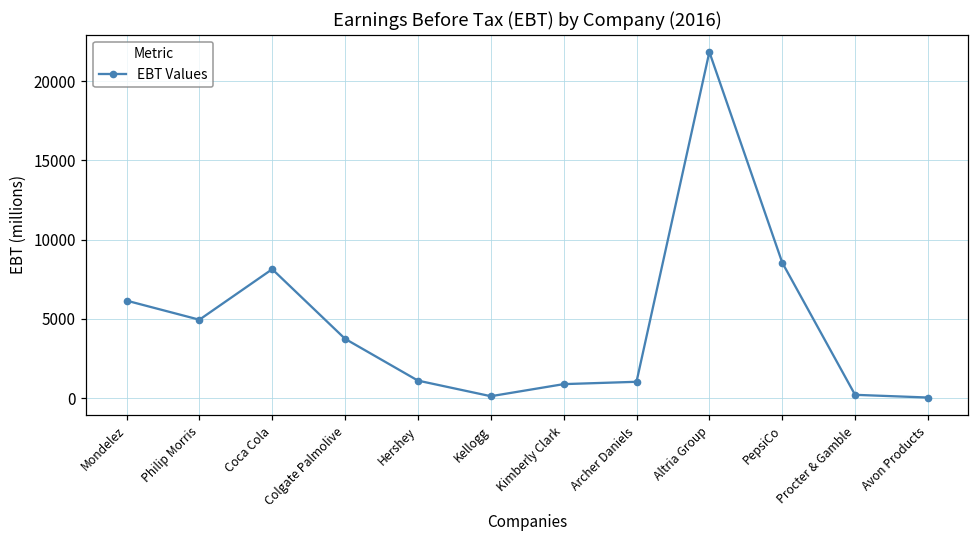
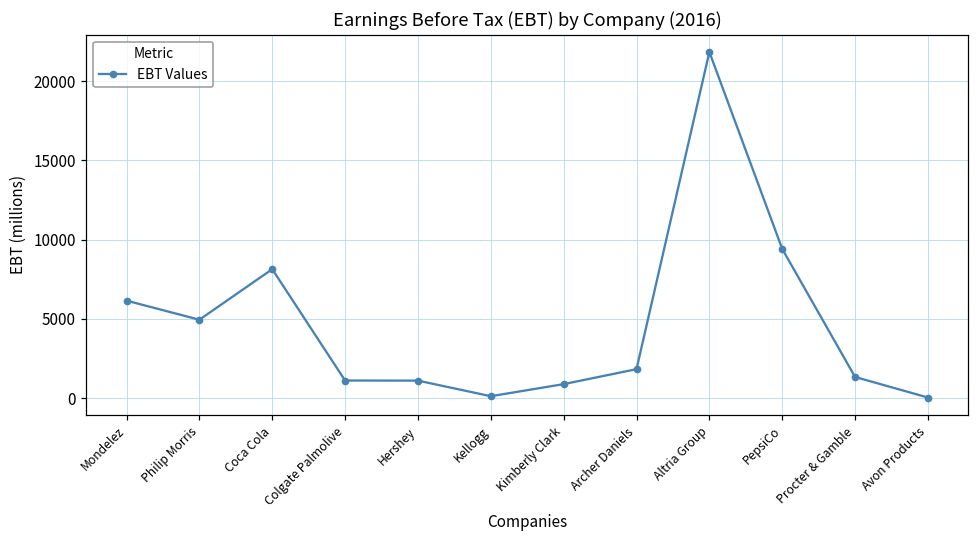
  {
    "Mondelez": 6200,
    "Philip Morris": 4900,
    "Coca Cola": 8100,
-   "Colgate Palmolive": 3700,
+   "Colgate Palmolive": 1100,
    "Hershey": 1100,
    "Kellogg": 100,
    "Kimberly Clark": 900,
-   "Archer Daniels": 1000,
+   "Archer Daniels": 1800,
    "Altria Group": 21900,
-   "PepsiCo": 8600,
-   "Procter & Gamble": 200,
+   "PepsiCo": 9400,
+   "Procter & Gamble": 1300,
    "Avon Products": 0
  }
